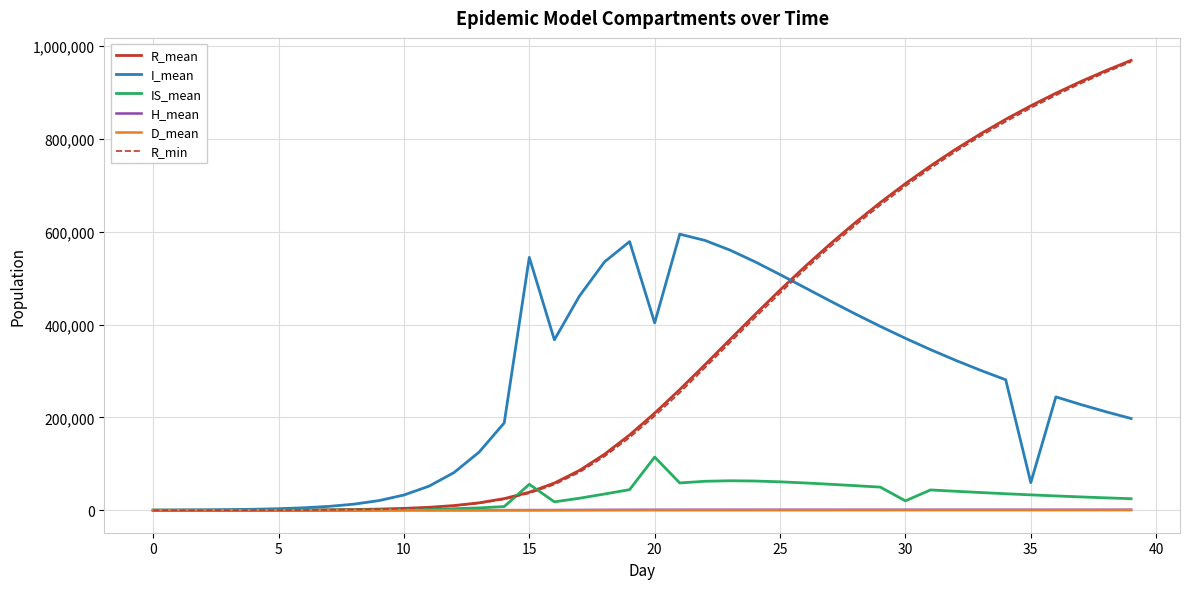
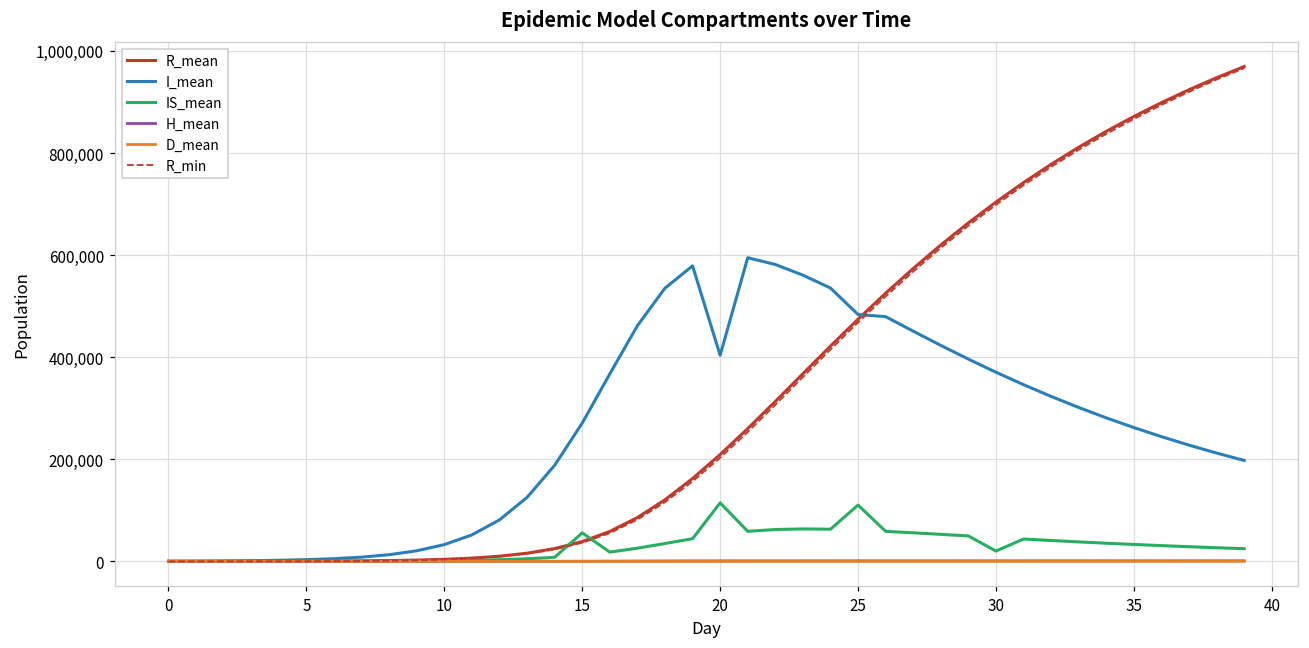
  {
    "I_mean": {
      "10": "30,000",
-     "15": "550,000",
+     "15": "270,000",
      "20": "400,000",
-     "25": "510,000",
+     "25": "480,000",
      "30": "370,000",
-     "35": "60,000"
+     "35": "260,000"
    },
    "IS_mean": {
      "15": "60,000",
      "20": "110,000",
-     "25": "60,000",
+     "25": "110,000",
      "30": "20,000",
      "35": "30,000"
    },
    "D_mean": {
      "15": "0",
      "20": "0",
      "25": "0",
      "30": "0",
      "35": "0"
    }
  }
